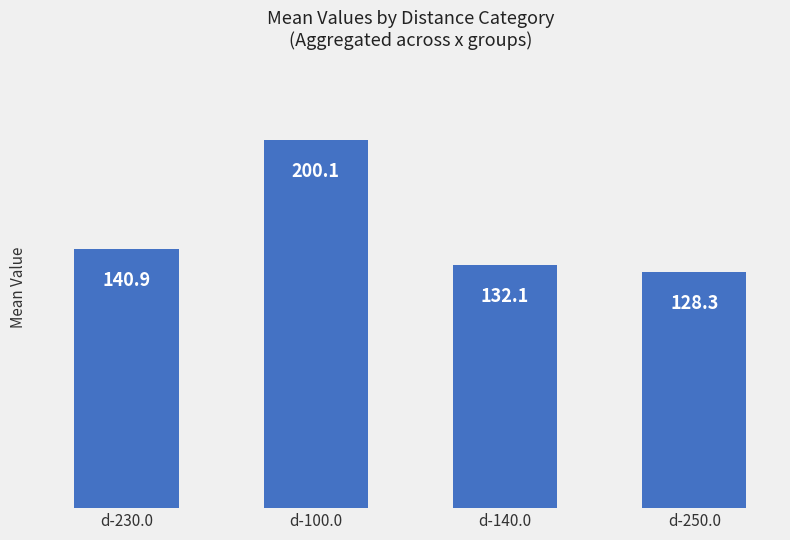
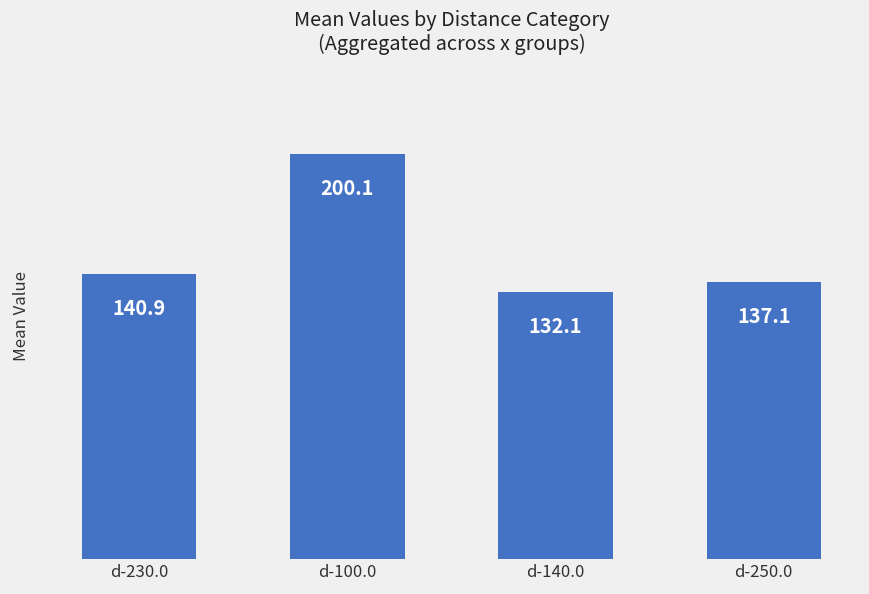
  {
    "d-230.0": 140.9,
    "d-100.0": 200.1,
    "d-140.0": 132.1,
-   "d-250.0": 128.3
+   "d-250.0": 137.1
  }
